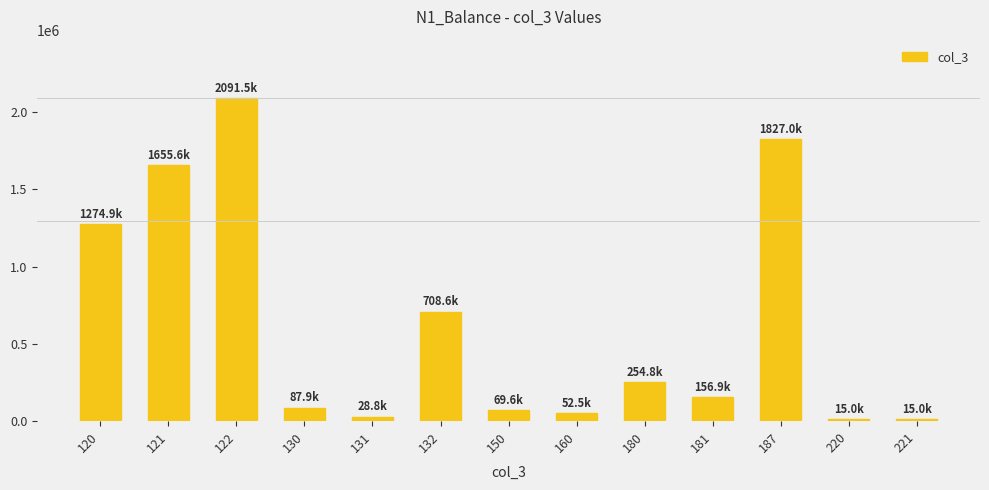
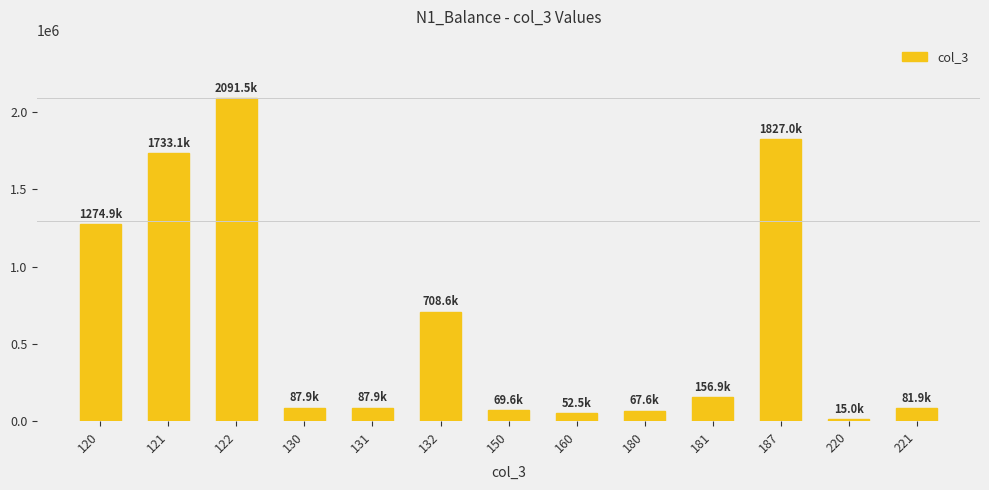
  {
    "120": "1274.9k",
-   "121": "1655.6k",
+   "121": "1733.1k",
    "122": "2091.5k",
    "130": "87.9k",
-   "131": "28.8k",
+   "131": "87.9k",
    "132": "708.6k",
    "150": "69.6k",
    "160": "52.5k",
-   "180": "254.8k",
+   "180": "67.6k",
    "181": "156.9k",
    "187": "1827.0k",
    "220": "15.0k",
-   "221": "15.0k"
+   "221": "81.9k"
  }
